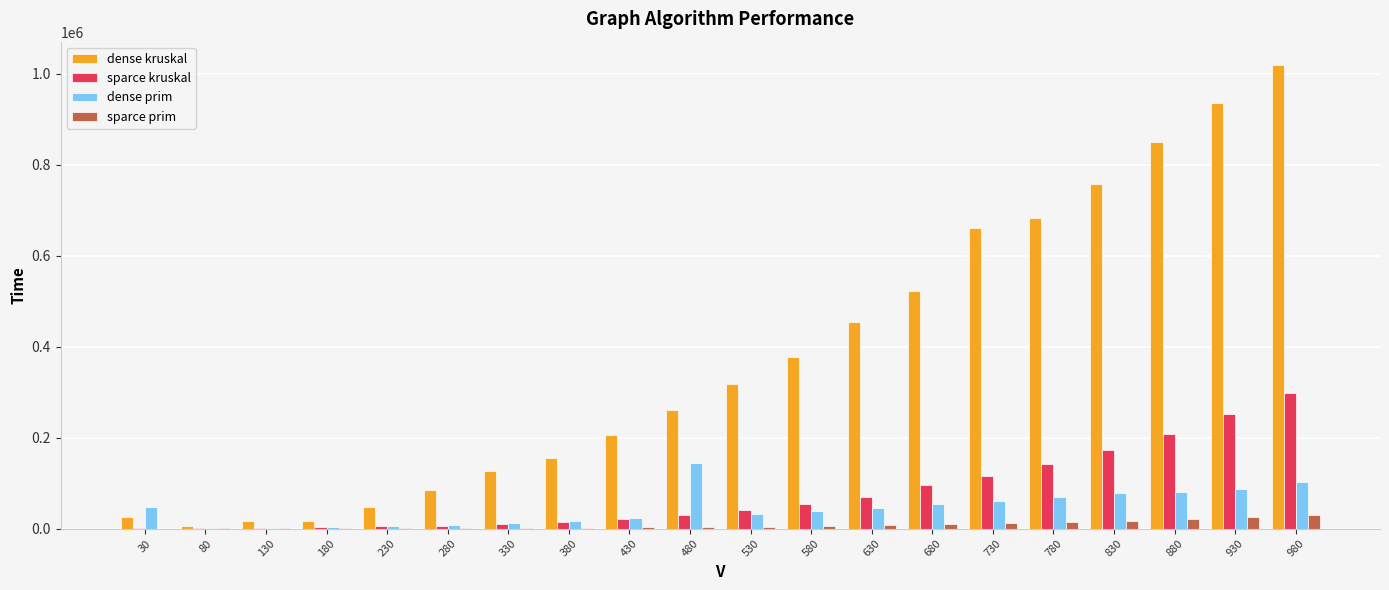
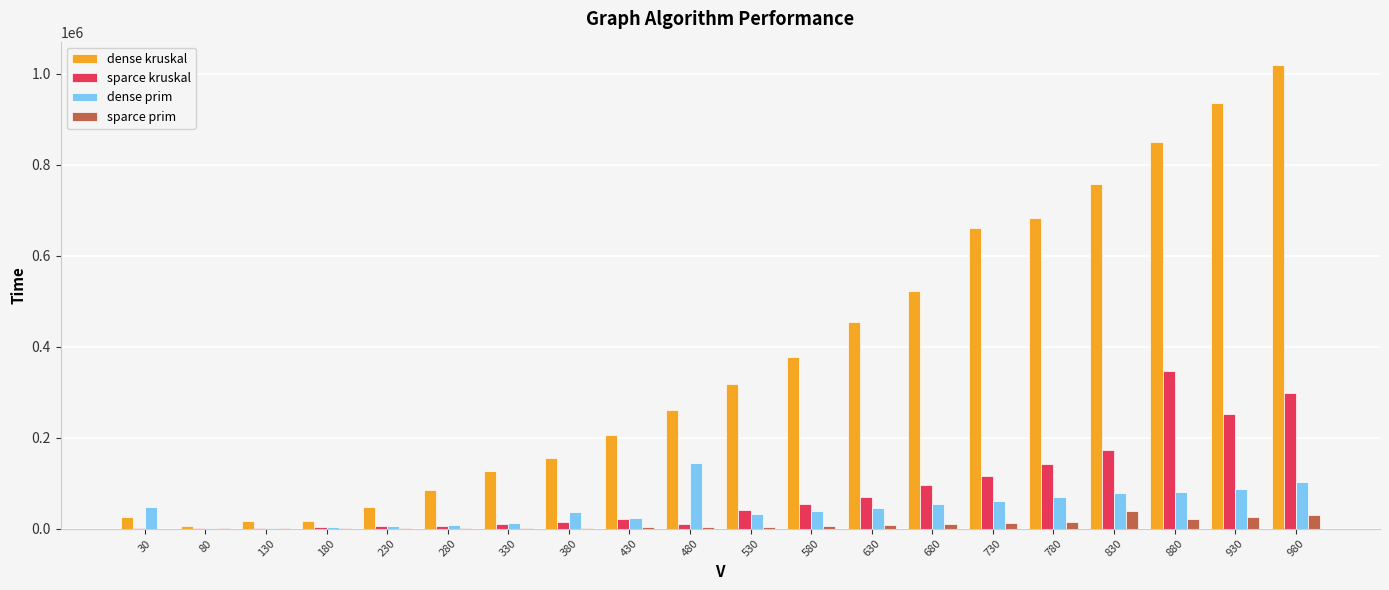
  {
    "dense kruskal": {
      "30": 30000,
      "80": 10000,
      "130": 20000,
      "180": 20000,
      "230": 50000,
      "280": 90000,
      "330": 130000,
      "380": 150000,
      "430": 210000,
      "480": 260000,
      "530": 320000,
      "580": 380000,
      "630": 450000,
      "680": 520000,
      "730": 660000,
      "780": 680000,
      "830": 760000,
      "880": 850000,
      "930": 930000,
      "980": 1020000
    },
    "sparce kruskal": {
      "280": 10000,
      "330": 10000,
      "380": 10000,
      "430": 20000,
-     "480": 30000,
+     "480": 10000,
      "530": 40000,
      "580": 50000,
      "630": 70000,
      "680": 90000,
      "730": 120000,
      "780": 140000,
      "830": 170000,
-     "880": 210000,
+     "880": 350000,
      "930": 250000,
      "980": 300000
    },
    "dense prim": {
      "30": 50000,
      "280": 10000,
      "330": 10000,
-     "380": 20000,
+     "380": 40000,
      "430": 20000,
      "480": 140000,
      "530": 30000,
      "580": 40000,
      "630": 40000,
      "680": 50000,
      "730": 60000,
      "780": 70000,
      "830": 80000,
      "880": 80000,
      "930": 90000,
      "980": 100000
    },
    "sparce prim": {
      "630": 10000,
      "680": 10000,
      "730": 10000,
      "780": 10000,
-     "830": 20000,
+     "830": 40000,
      "880": 20000,
      "930": 20000,
      "980": 30000
    }
  }
